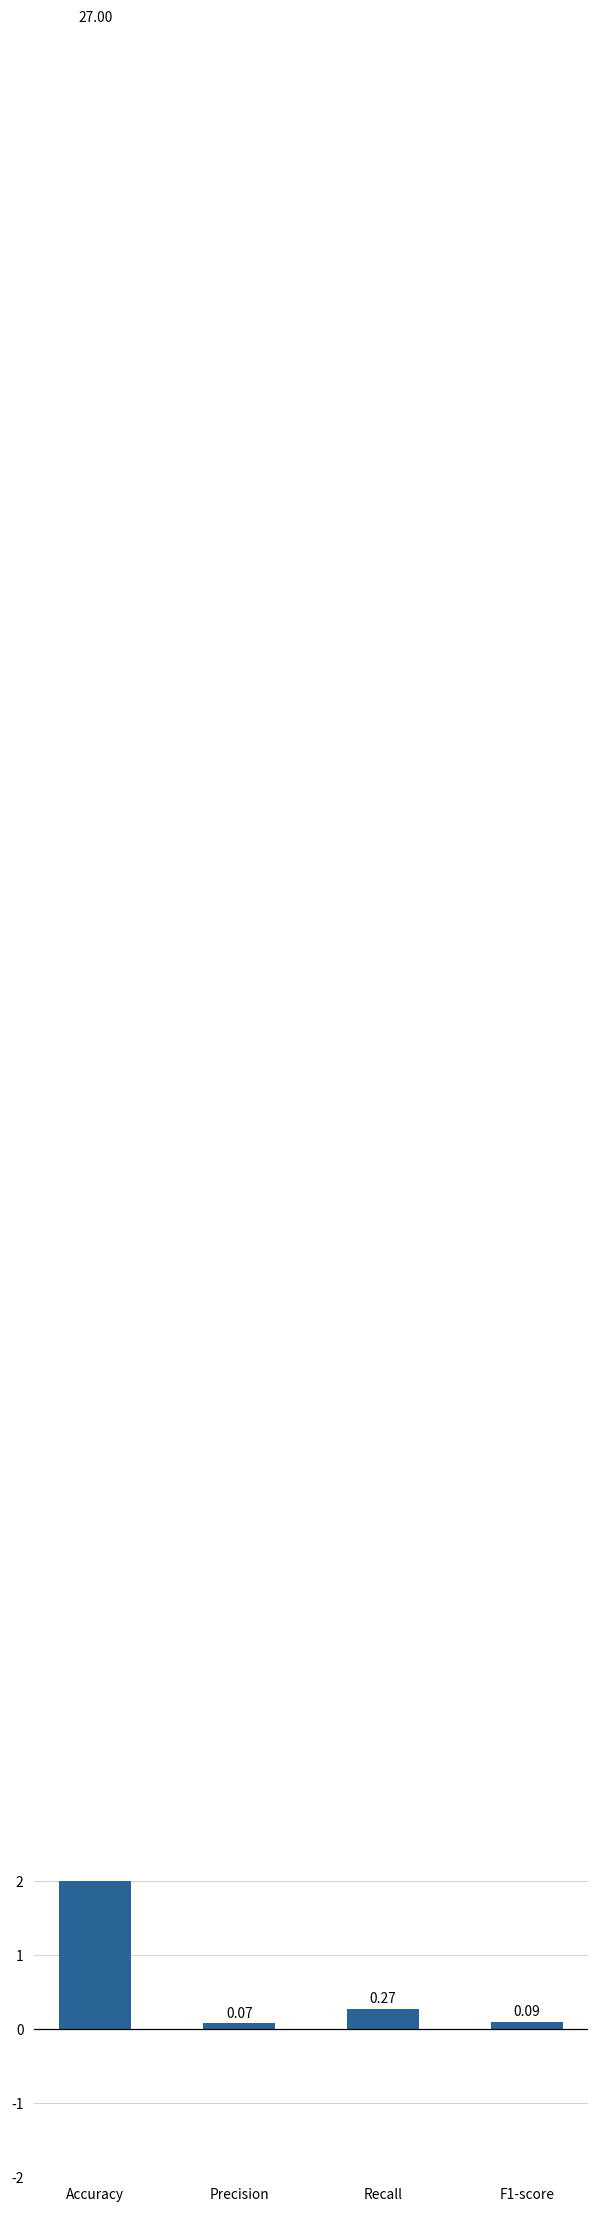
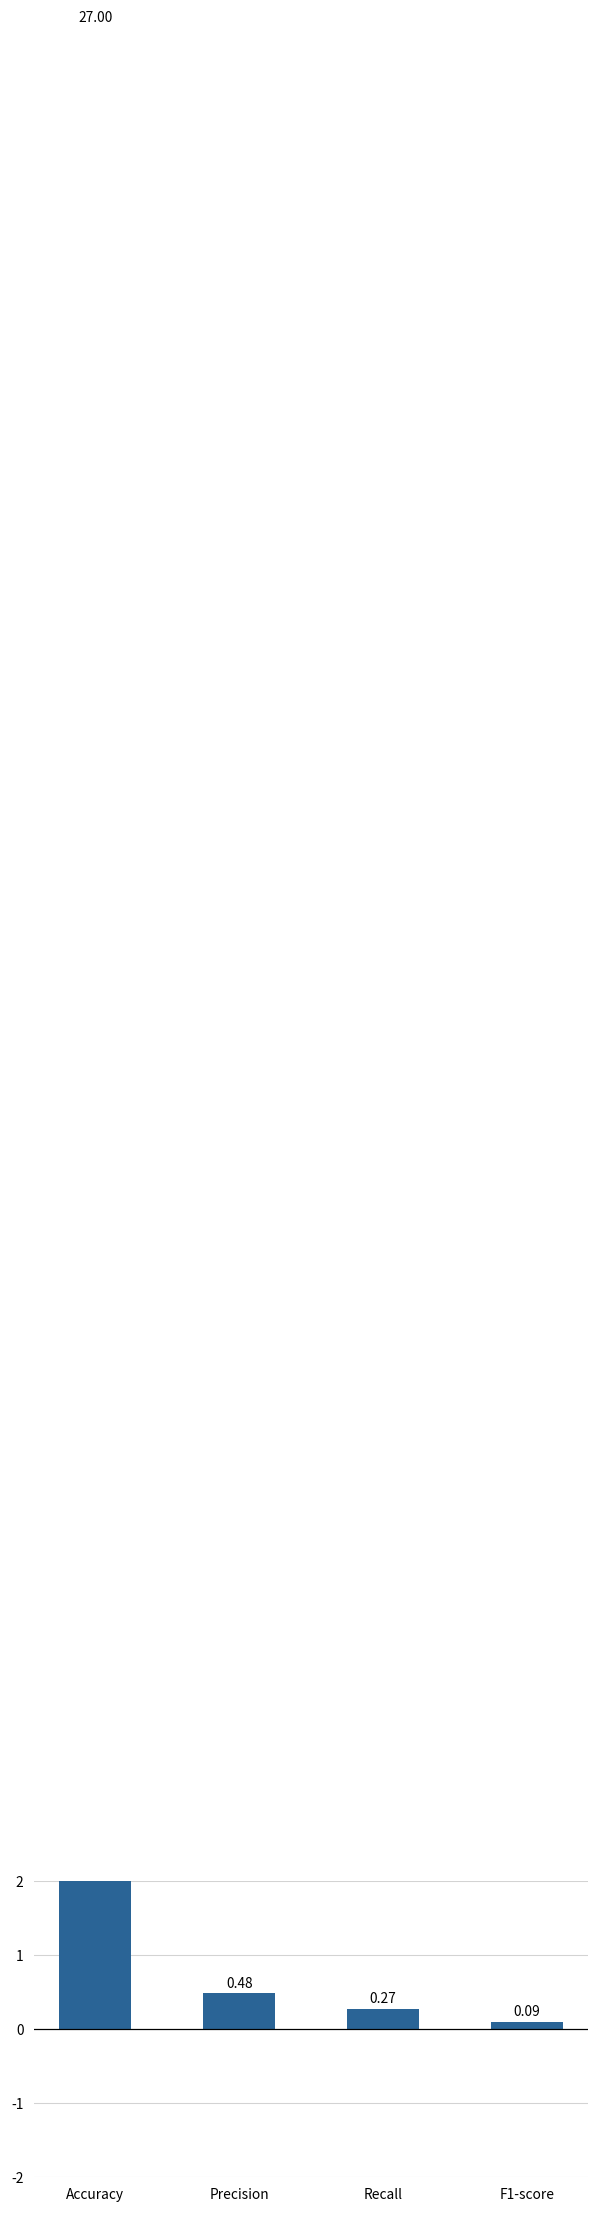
  {
-   "Precision": 0.07,
+   "Precision": 0.48,
    "Recall": 0.27,
    "F1-score": 0.09
  }
